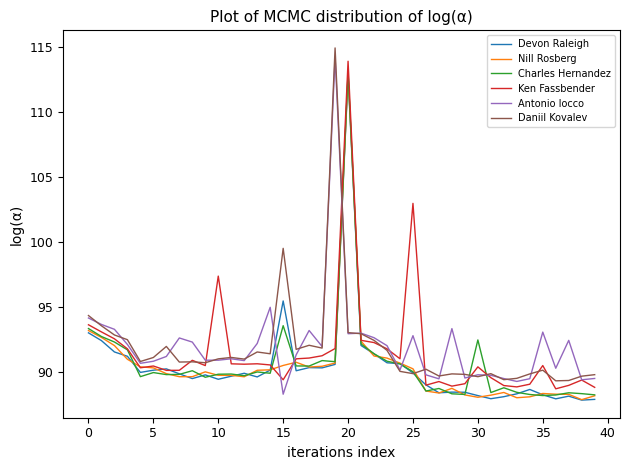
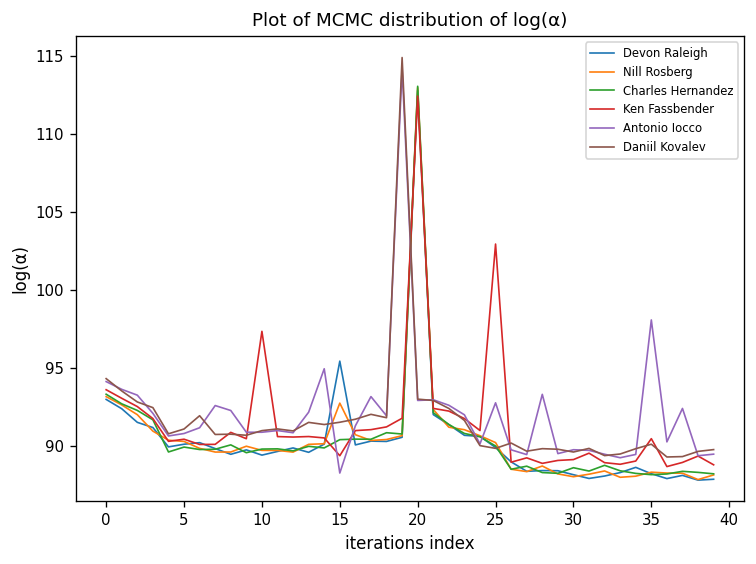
  {
    "Devon Raleigh": {
      "10": 89.4,
      "15": 95.4
    },
    "Nill Rosberg": {
-     "15": 90.5,
+     "15": 92.8,
      "25": 90.2
    },
    "Charles Hernandez": {
-     "15": 93.5,
-     "30": 92.4
+     "15": 90.4,
+     "30": 88.6
    },
    "Ken Fassbender": {
      "0": 93.6,
      "10": 97.4,
      "15": 89.4,
-     "20": 113.9,
+     "20": 112.4,
      "25": 102.9,
-     "30": 90.4,
+     "30": 89.1,
      "35": 90.5
    },
    "Antonio Iocco": {
      "5": 90.8,
      "15": 88.3,
      "25": 92.8,
-     "35": 93.0
+     "35": 98.1
    },
    "Daniil Kovalev": {
      "5": 91.1,
-     "15": 99.5,
+     "15": 91.5,
      "35": 90.1
    }
  }
